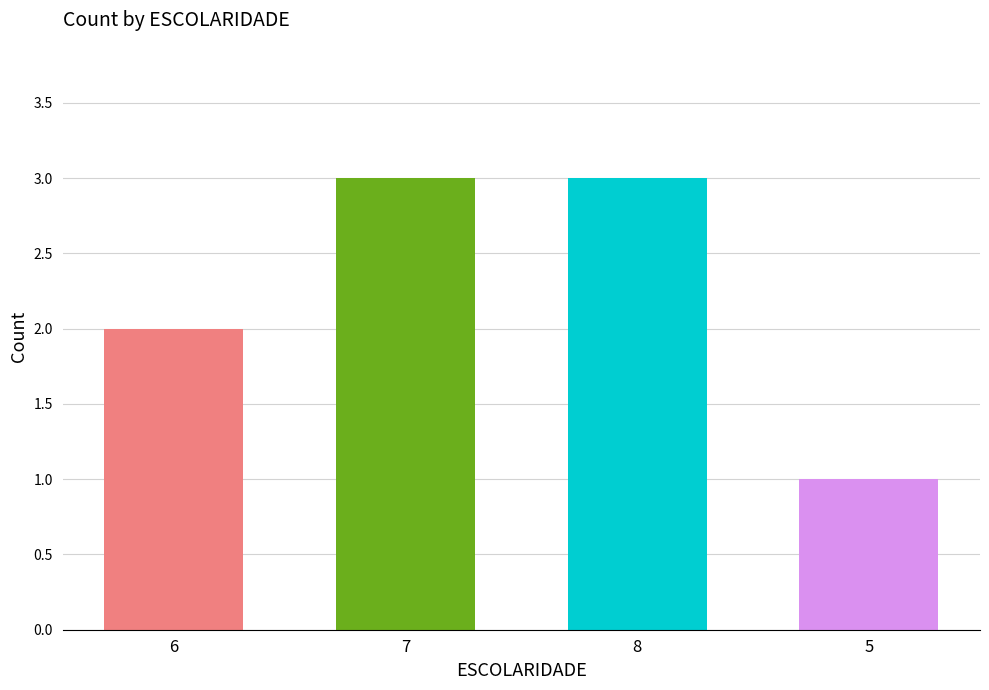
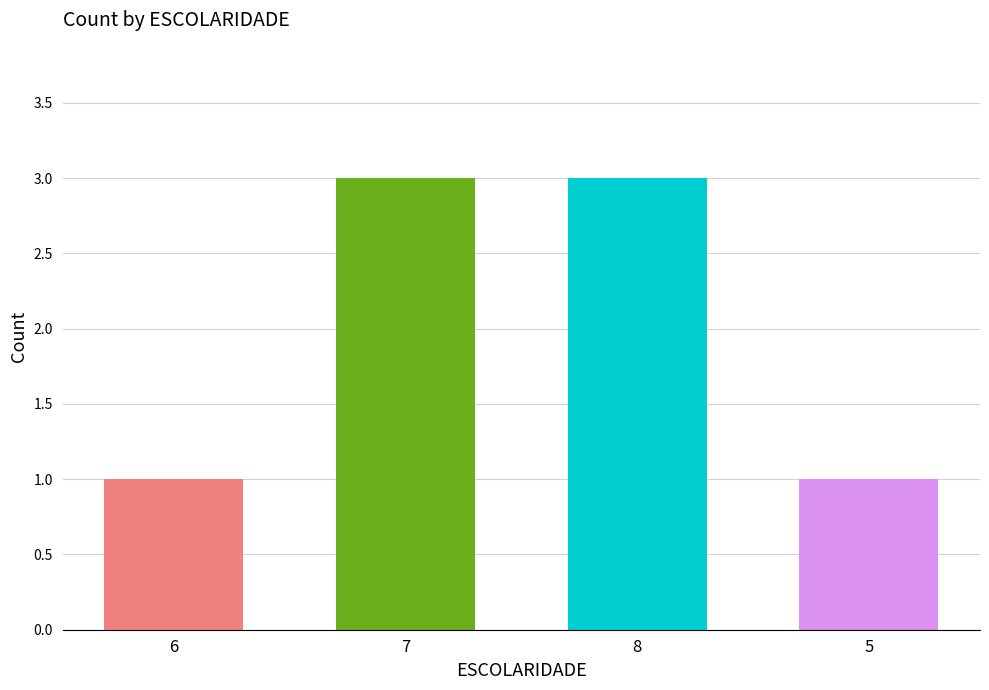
  {
-   "6": 2,
+   "6": 1,
    "7": 3,
    "8": 3,
    "5": 1
  }
